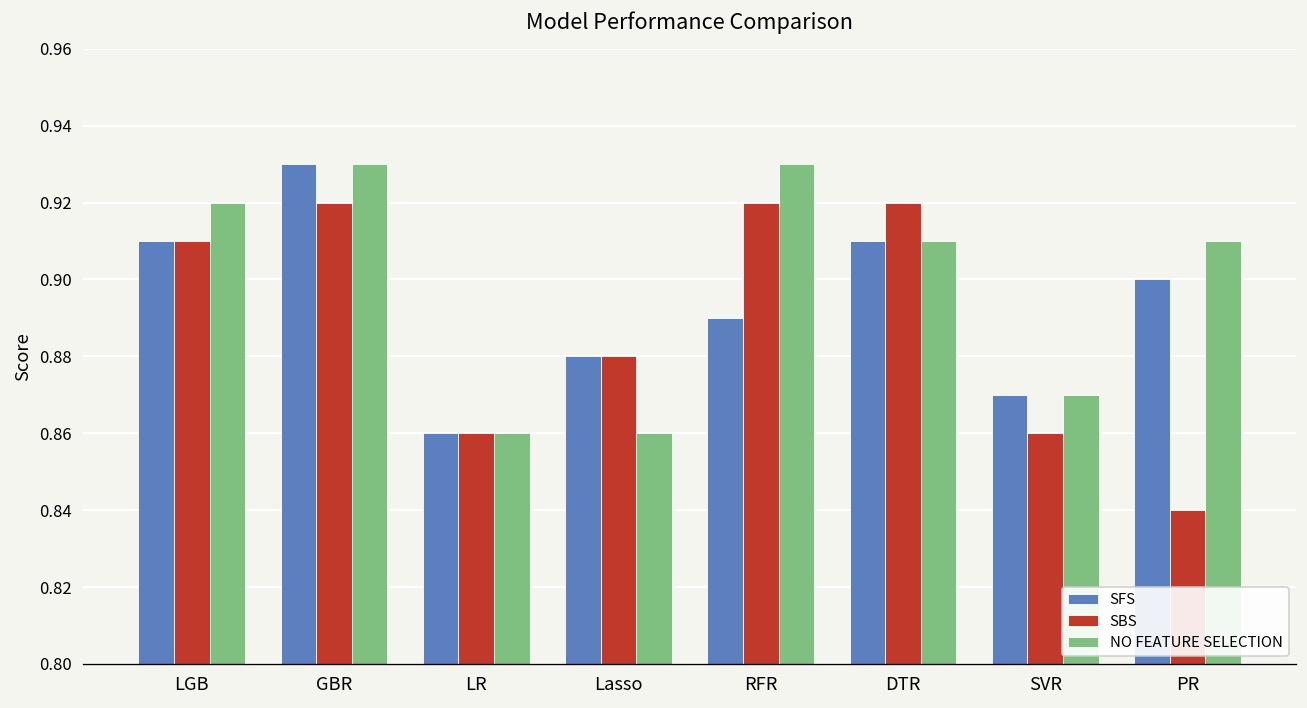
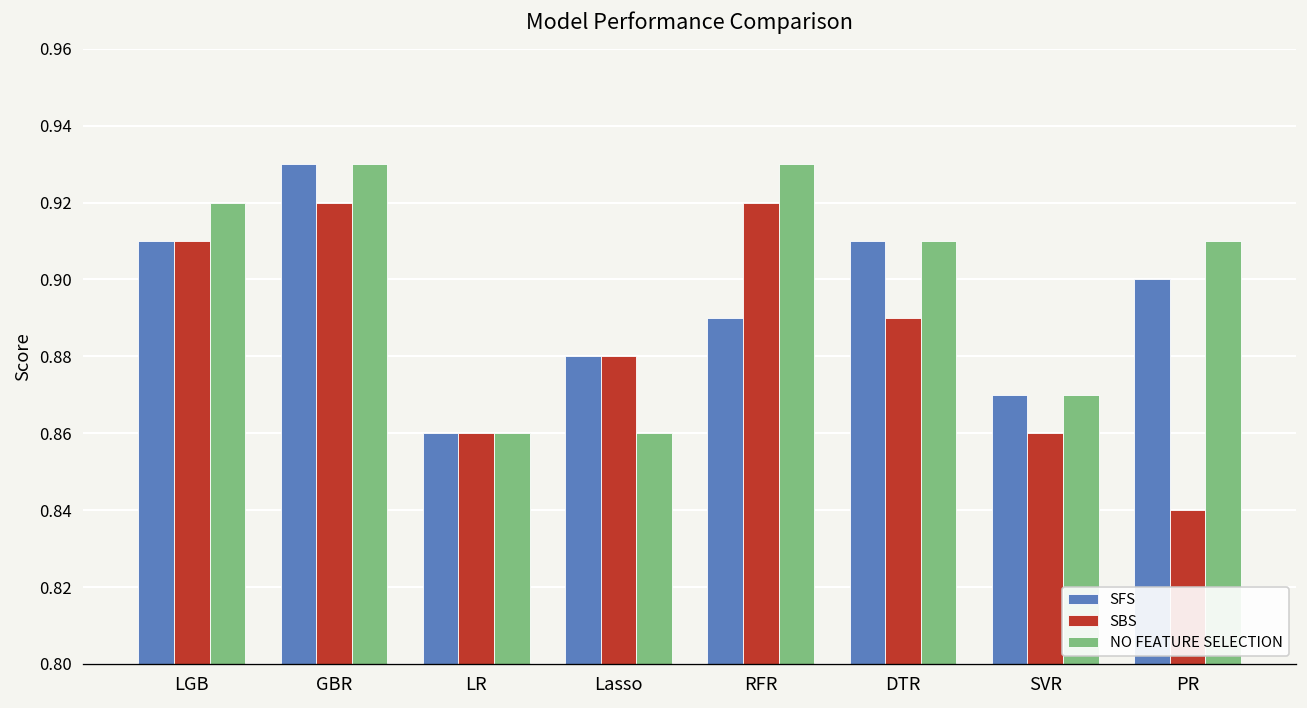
  {
    "SFS": {
      "LGB": 0.91,
      "GBR": 0.93,
      "LR": 0.86,
      "Lasso": 0.88,
      "RFR": 0.89,
      "DTR": 0.91,
      "SVR": 0.87,
      "PR": 0.90
    },
    "SBS": {
      "LGB": 0.91,
      "GBR": 0.92,
      "LR": 0.86,
      "Lasso": 0.88,
      "RFR": 0.92,
-     "DTR": 0.92,
+     "DTR": 0.89,
      "SVR": 0.86,
      "PR": 0.84
    },
    "NO FEATURE SELECTION": {
      "LGB": 0.92,
      "GBR": 0.93,
      "LR": 0.86,
      "Lasso": 0.86,
      "RFR": 0.93,
      "DTR": 0.91,
      "SVR": 0.87,
      "PR": 0.91
    }
  }
